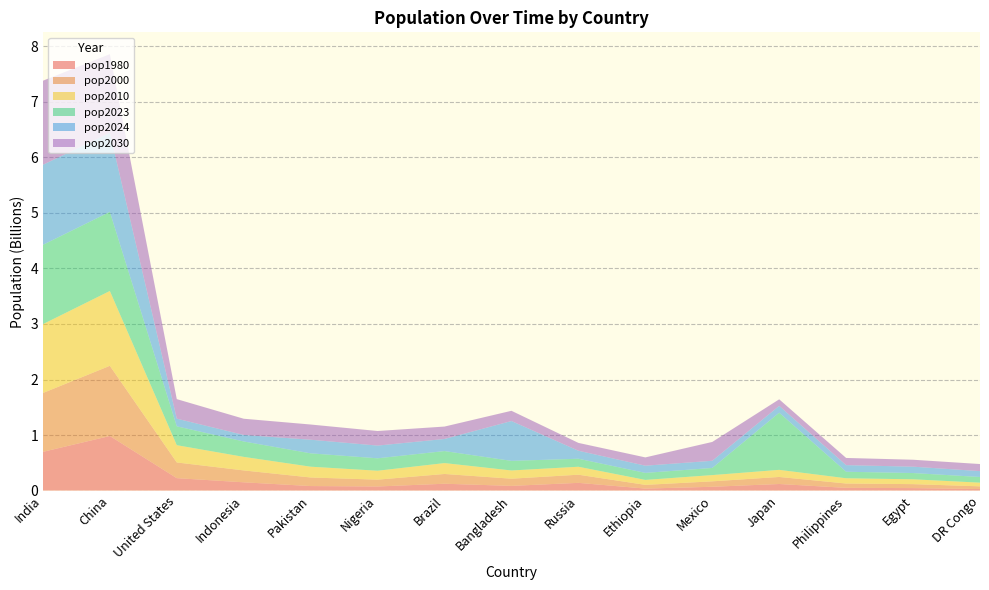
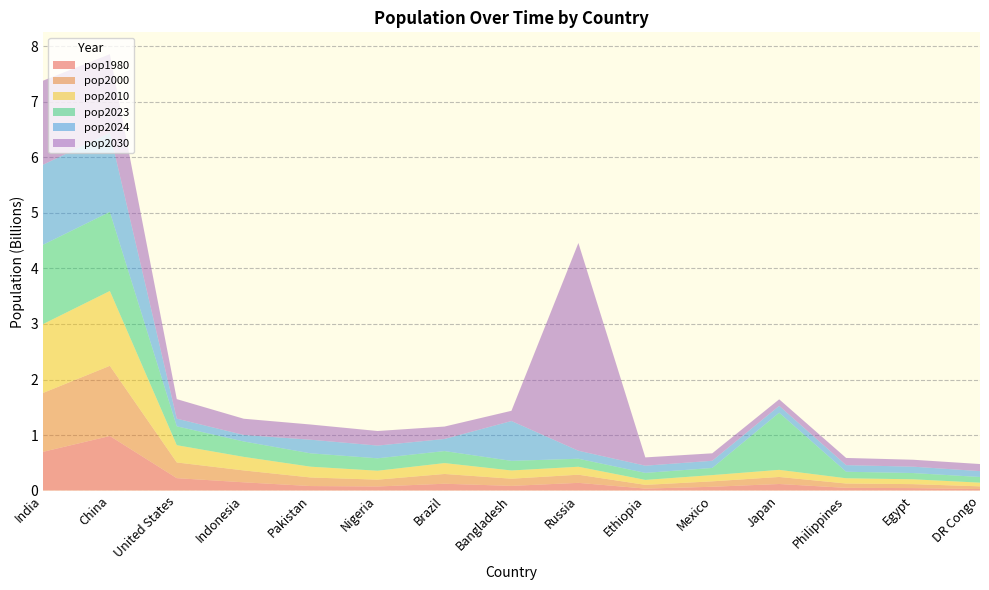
  {
    "pop2023": {
      "India": 1.4,
      "China": 1.4,
      "United States": 0.3,
      "Indonesia": 0.3,
      "Pakistan": 0.2,
      "Nigeria": 0.2,
      "Brazil": 0.2,
      "Bangladesh": 0.2,
      "Russia": 0.1,
      "Ethiopia": 0.1,
      "Mexico": 0.1,
      "Japan": 1.0,
      "Philippines": 0.1,
      "Egypt": 0.1,
      "DR Congo": 0.1
    },
    "pop2024": {
      "India": 1.4,
      "United States": 0.1,
      "Indonesia": 0.1,
      "Pakistan": 0.2,
      "Nigeria": 0.2,
      "Brazil": 0.2,
      "Bangladesh": 0.7,
      "Russia": 0.1,
      "Ethiopia": 0.1,
      "Mexico": 0.1,
      "Japan": 0.1,
      "Philippines": 0.1,
      "Egypt": 0.1,
      "DR Congo": 0.1
    },
    "pop2030": {
      "India": 1.5,
      "United States": 0.4,
      "Indonesia": 0.3,
      "Pakistan": 0.3,
      "Nigeria": 0.3,
      "Brazil": 0.2,
      "Bangladesh": 0.2,
-     "Russia": 0.1,
+     "Russia": 3.7,
      "Ethiopia": 0.1,
-     "Mexico": 0.3,
+     "Mexico": 0.1,
      "Japan": 0.1,
      "Philippines": 0.1,
      "Egypt": 0.1,
      "DR Congo": 0.1
    }
  }
